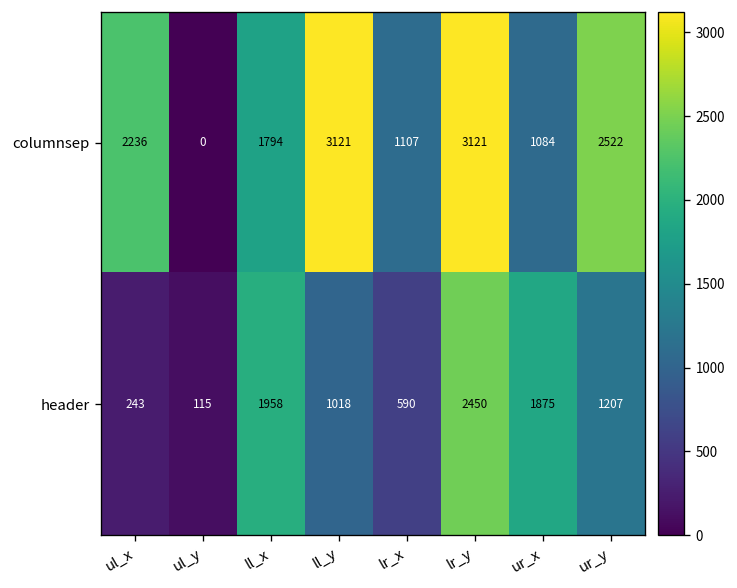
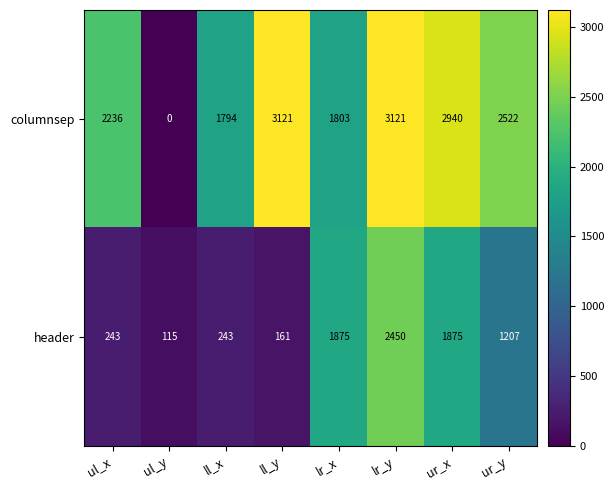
  {
    "columnsep": {
      "ul_x": 2236,
      "ul_y": 0,
      "ll_x": 1794,
      "ll_y": 3121,
-     "lr_x": 1107,
+     "lr_x": 1803,
      "lr_y": 3121,
-     "ur_x": 1084,
+     "ur_x": 2940,
      "ur_y": 2522
    },
    "header": {
      "ul_x": 243,
      "ul_y": 115,
-     "ll_x": 1958,
-     "ll_y": 1018,
-     "lr_x": 590,
+     "ll_x": 243,
+     "ll_y": 161,
+     "lr_x": 1875,
      "lr_y": 2450,
      "ur_x": 1875,
      "ur_y": 1207
    }
  }
